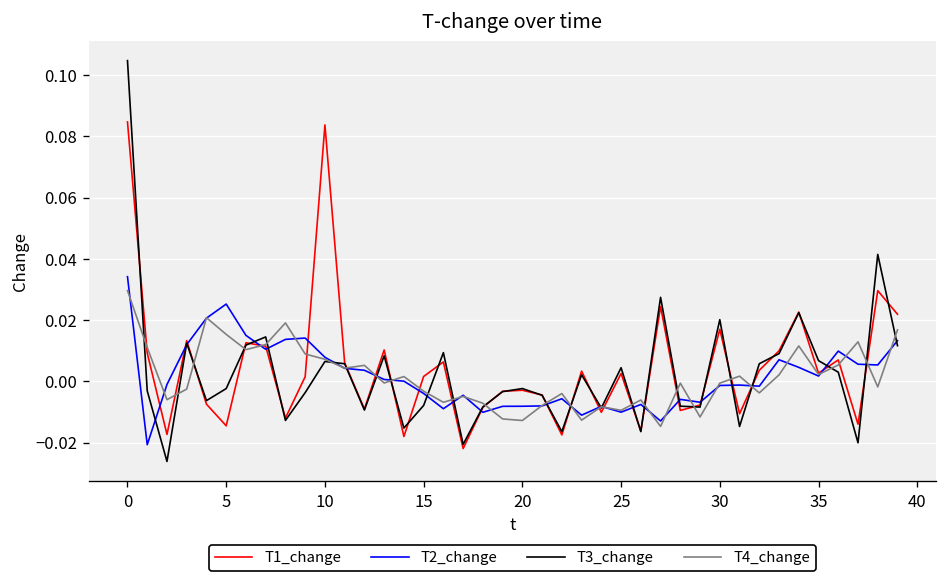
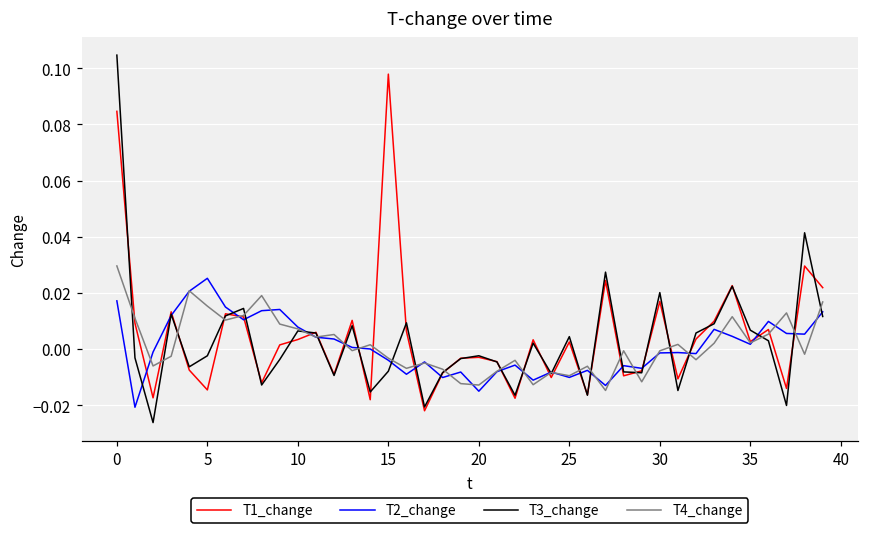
  {
    "T1_change": {
      "0": 0.085,
      "5": -0.015,
-     "10": 0.084,
-     "15": 0.002,
+     "10": 0.003,
+     "15": 0.098,
      "25": 0.003,
      "30": 0.017
    },
    "T2_change": {
-     "0": 0.034,
+     "0": 0.017,
      "5": 0.025,
-     "20": -0.008
+     "20": -0.015
    },
    "T3_change": {
      "0": 0.105,
      "5": -0.002,
      "15": -0.008,
      "25": 0.004,
      "30": 0.020,
      "35": 0.007
    },
    "T4_change": {
      "0": 0.030,
      "5": 0.015,
      "20": -0.013
    }
  }
